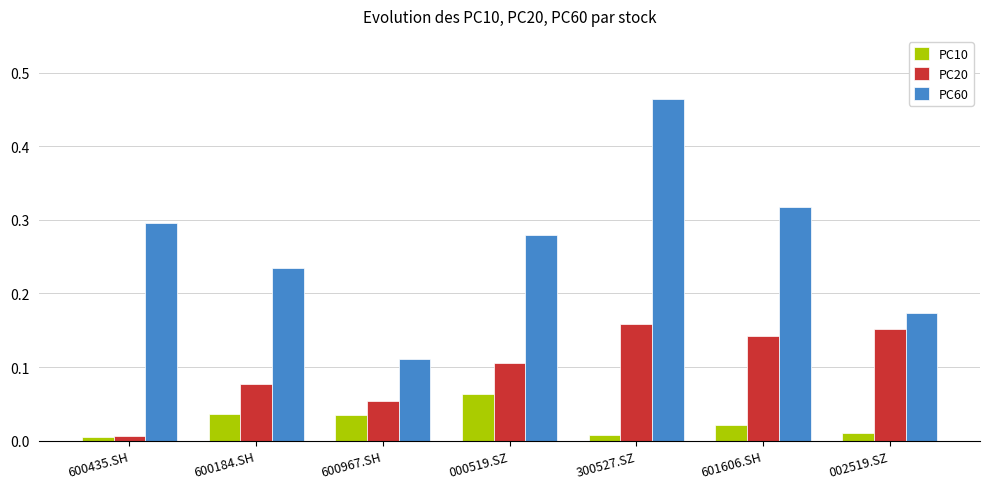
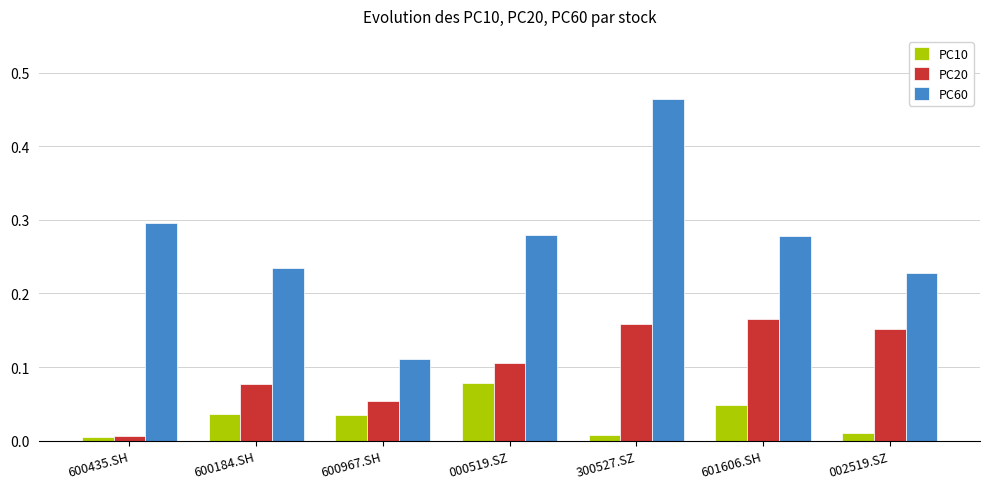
  {
    "PC10": {
      "600435.SH": 0.01,
      "600184.SH": 0.04,
      "600967.SH": 0.03,
-     "000519.SZ": 0.06,
+     "000519.SZ": 0.08,
      "300527.SZ": 0.01,
-     "601606.SH": 0.02,
+     "601606.SH": 0.05,
      "002519.SZ": 0.01
    },
    "PC20": {
      "600435.SH": 0.01,
      "600184.SH": 0.08,
      "600967.SH": 0.05,
      "000519.SZ": 0.11,
      "300527.SZ": 0.16,
-     "601606.SH": 0.14,
+     "601606.SH": 0.17,
      "002519.SZ": 0.15
    },
    "PC60": {
      "600435.SH": 0.30,
      "600184.SH": 0.23,
      "600967.SH": 0.11,
      "000519.SZ": 0.28,
      "300527.SZ": 0.46,
-     "601606.SH": 0.32,
-     "002519.SZ": 0.17
+     "601606.SH": 0.28,
+     "002519.SZ": 0.23
    }
  }
